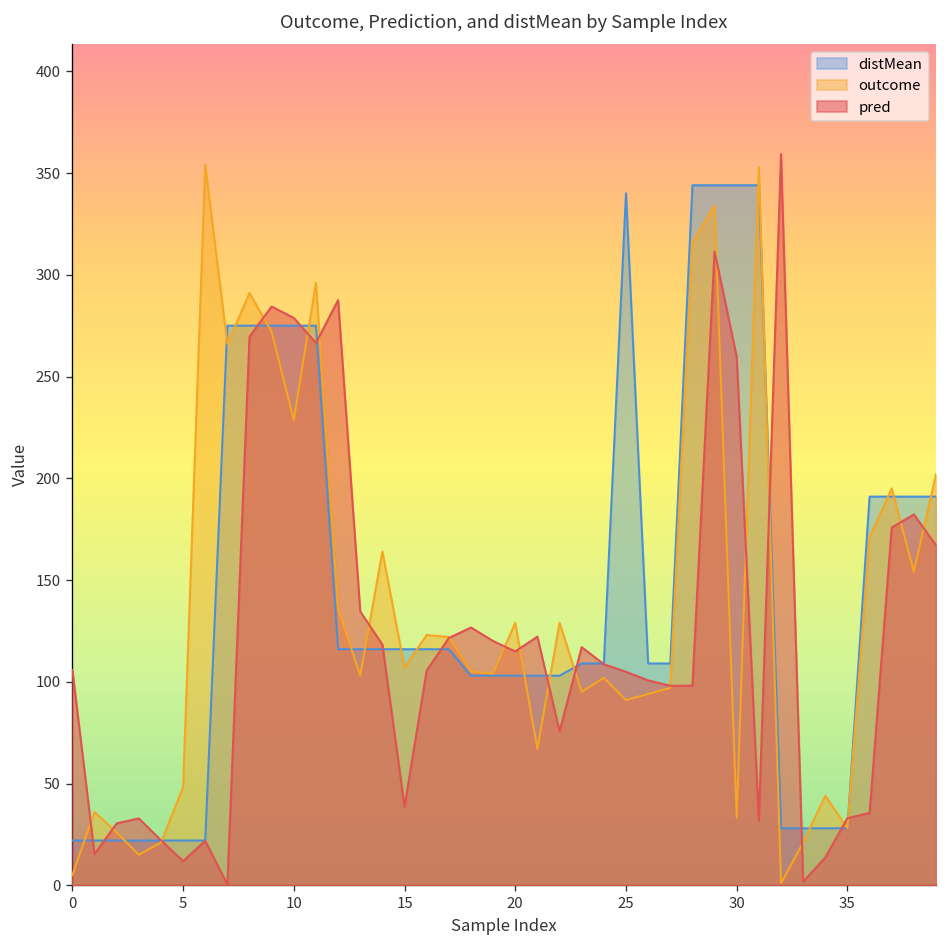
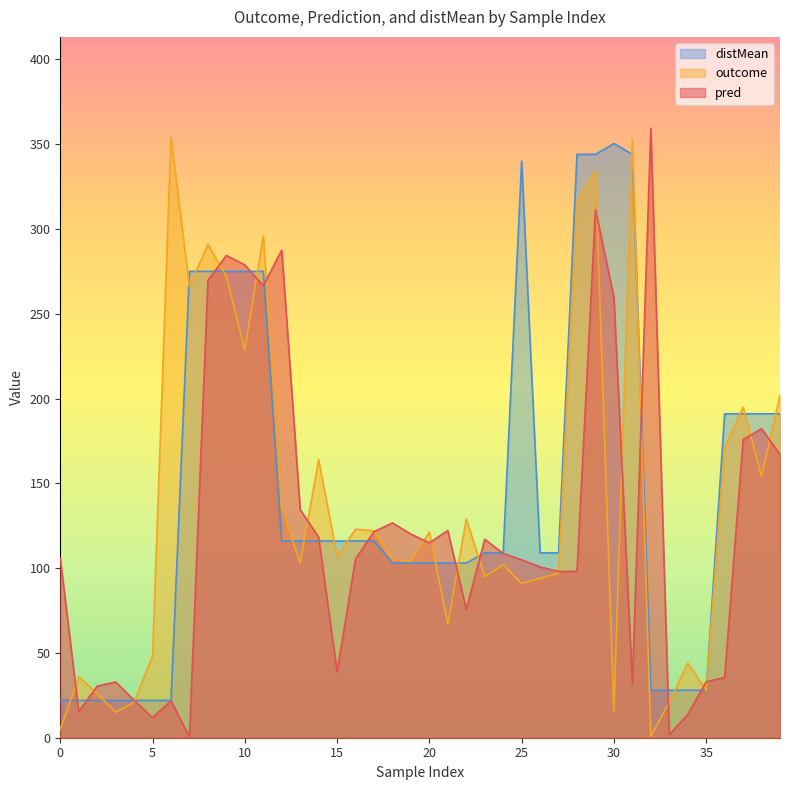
  {
    "distMean": {
      "0": 22,
      "5": 22,
      "10": 275,
      "15": 116,
      "20": 103,
      "25": 340,
-     "30": 344
+     "30": 350
    },
    "outcome": {
      "0": 5,
      "5": 48,
      "10": 229,
      "15": 107,
-     "20": 129,
+     "20": 121,
      "25": 91,
-     "30": 33
+     "30": 16
    },
    "pred": {
      "0": 106,
      "5": 12,
      "10": 279,
      "15": 39,
      "20": 115,
      "25": 105,
      "30": 260,
      "35": 33
    }
  }
